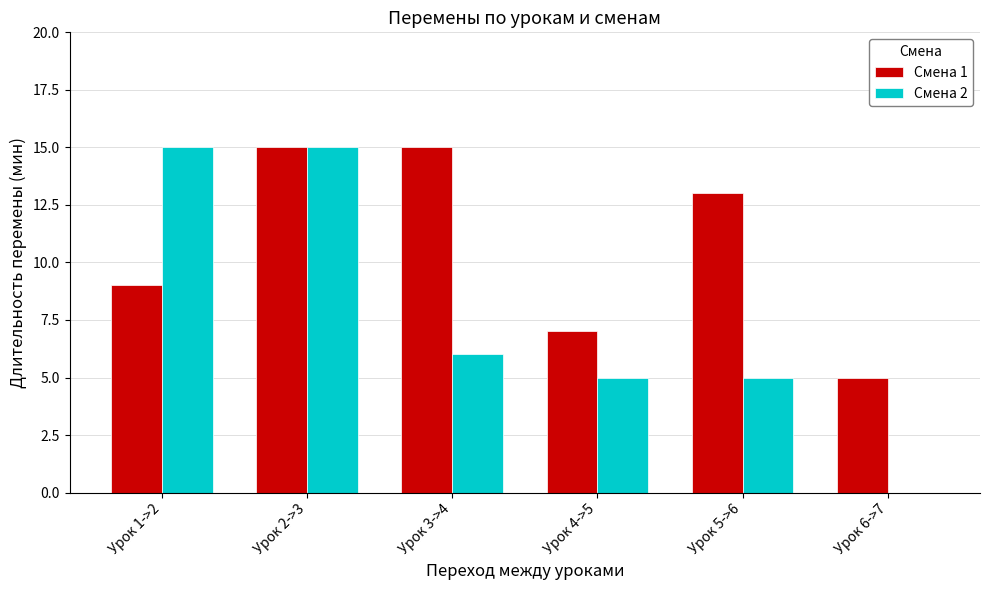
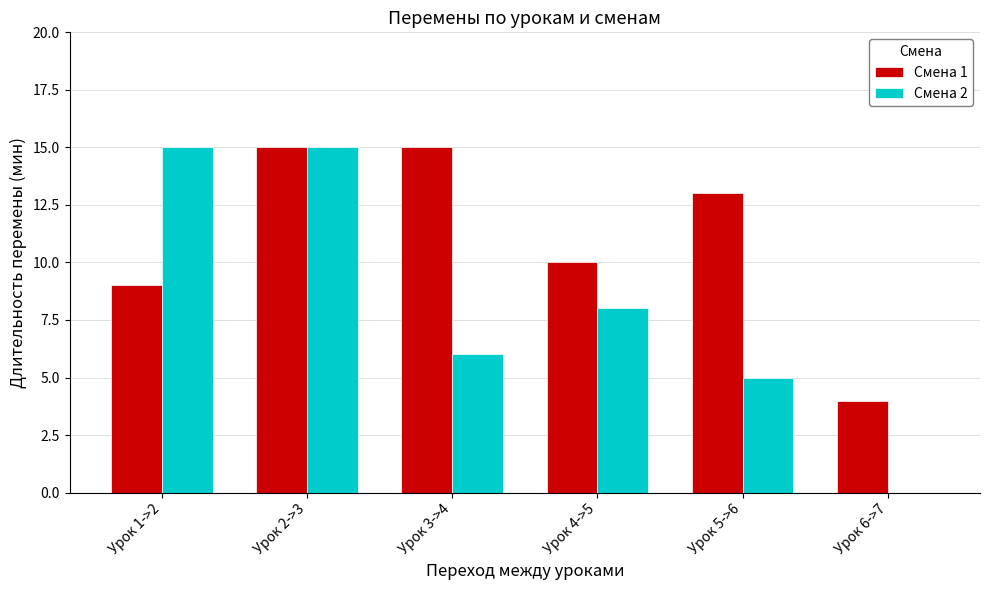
  {
    "Смена 1": {
      "Урок 1->2": 9,
      "Урок 2->3": 15,
      "Урок 3->4": 15,
-     "Урок 4->5": 7,
+     "Урок 4->5": 10,
      "Урок 5->6": 13,
-     "Урок 6->7": 5
+     "Урок 6->7": 4
    },
    "Смена 2": {
      "Урок 1->2": 15,
      "Урок 2->3": 15,
      "Урок 3->4": 6,
-     "Урок 4->5": 5,
+     "Урок 4->5": 8,
      "Урок 5->6": 5,
      "Урок 6->7": 0
    }
  }
